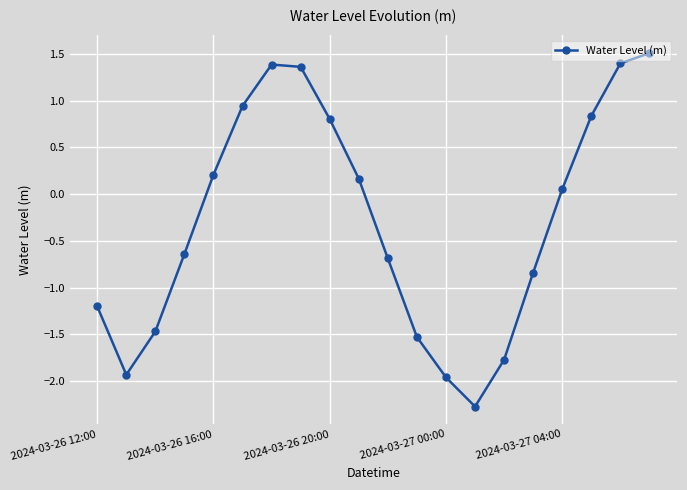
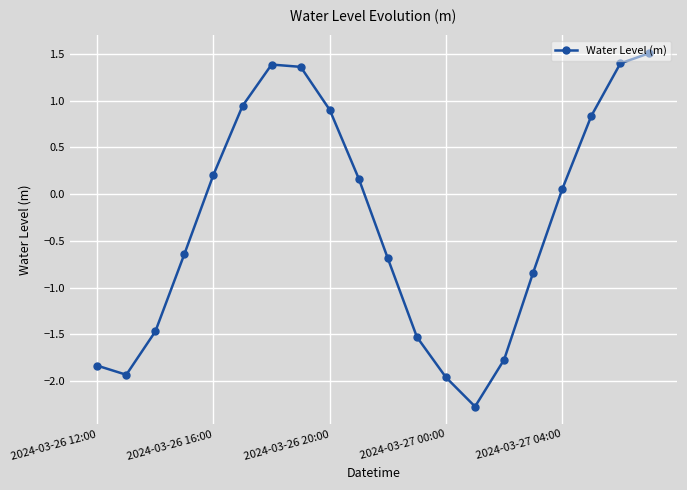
  {
-   "2024-03-26 12:00": -1.2,
+   "2024-03-26 12:00": -1.8,
    "2024-03-26 16:00": 0.2,
-   "2024-03-26 20:00": 0.8,
+   "2024-03-26 20:00": 0.9,
    "2024-03-27 00:00": -2.0,
    "2024-03-27 04:00": 0.1
  }
